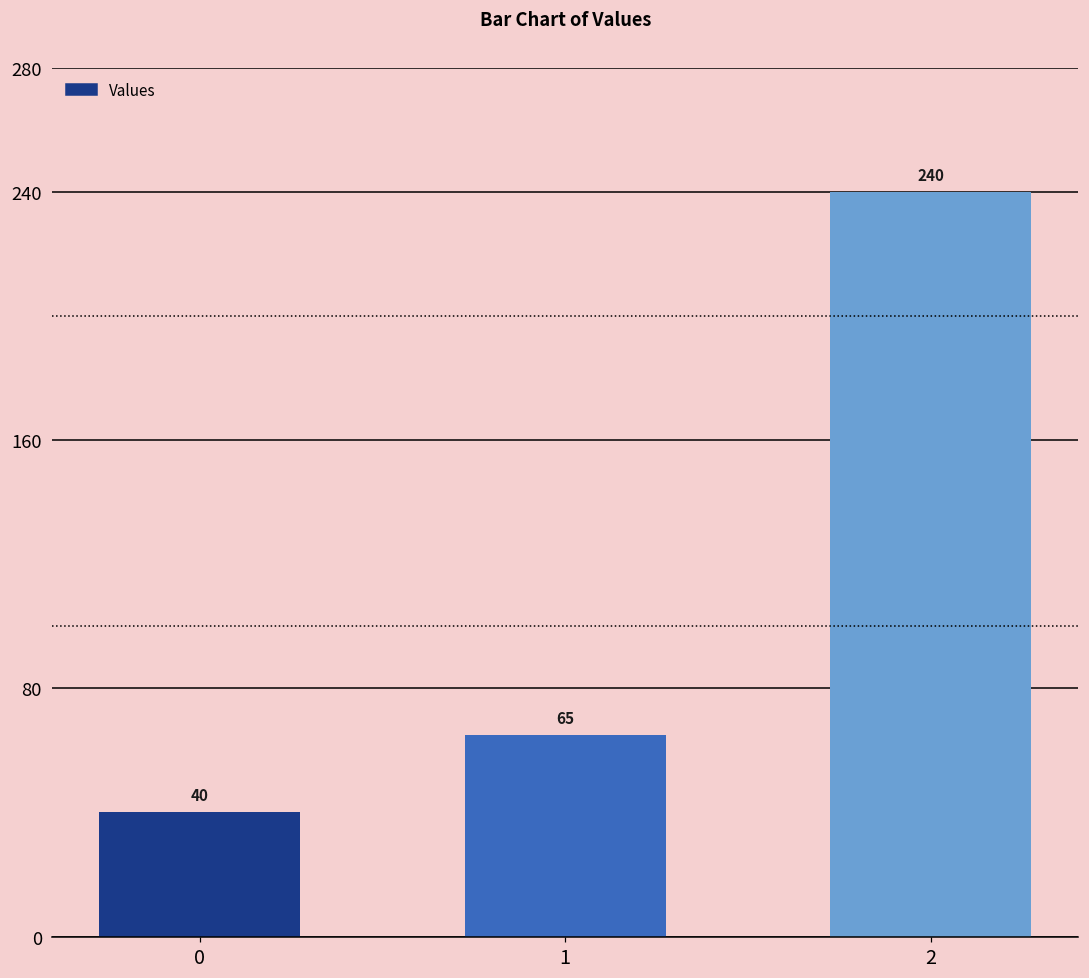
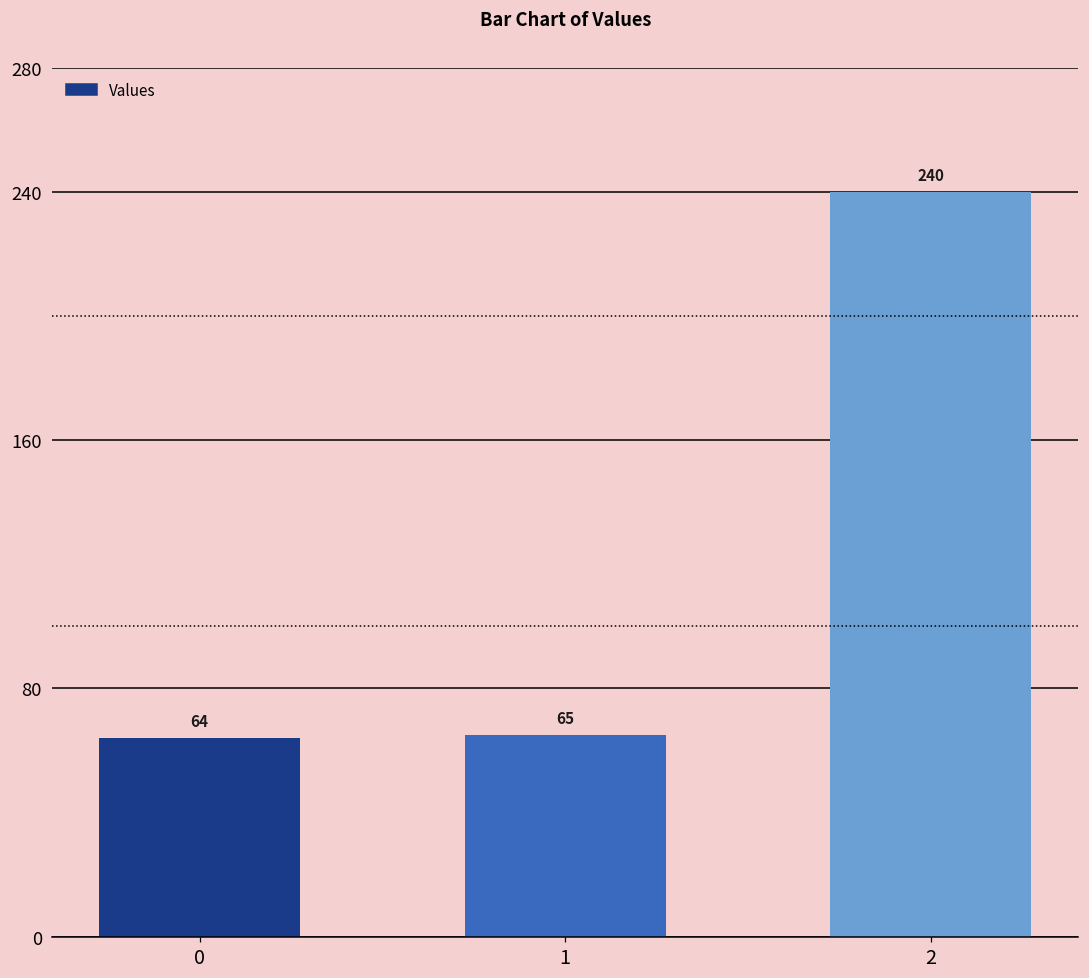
  {
-   "0": 40,
+   "0": 64,
    "1": 65,
    "2": 240
  }
